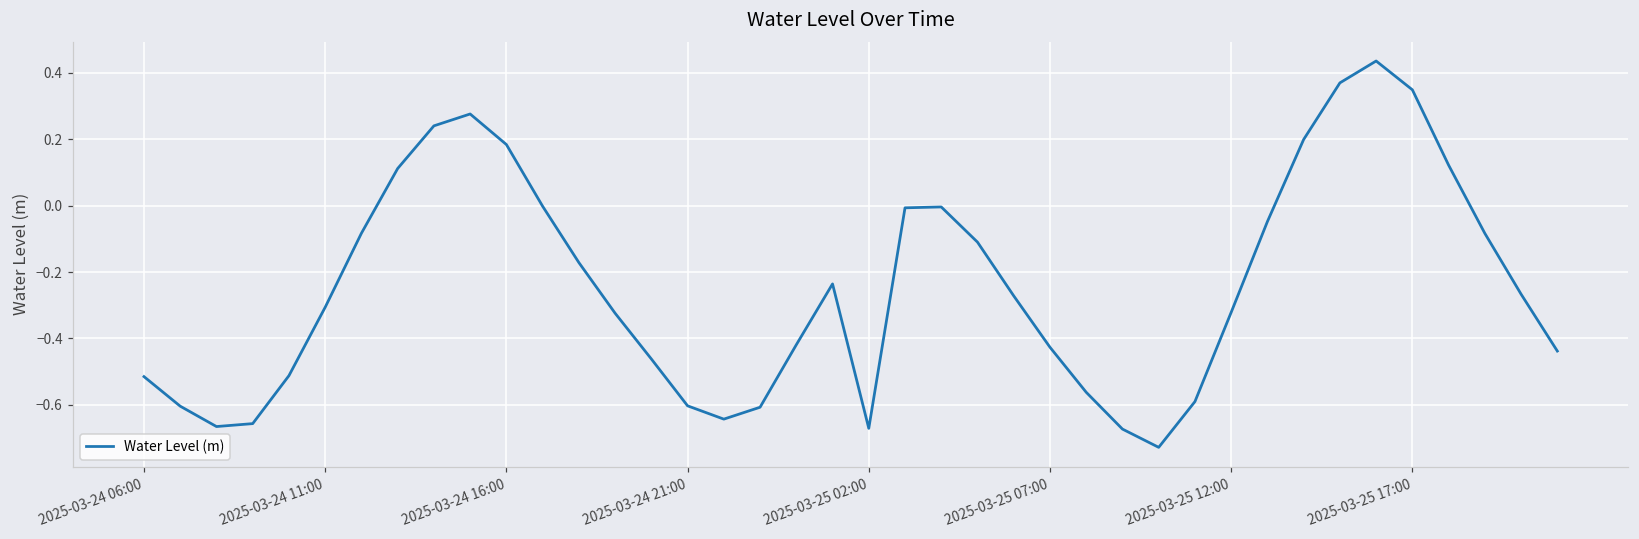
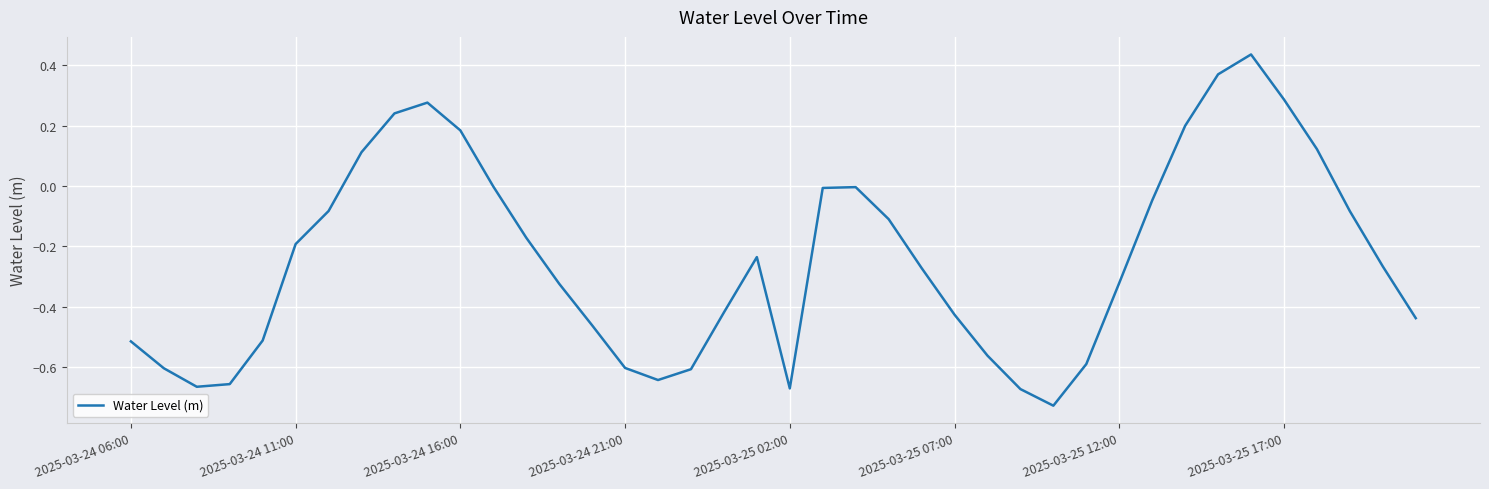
  {
    "2025-03-24 06:00": -0.51,
-   "2025-03-24 11:00": -0.31,
+   "2025-03-24 11:00": -0.19,
    "2025-03-24 16:00": 0.18,
    "2025-03-24 21:00": -0.60,
    "2025-03-25 02:00": -0.67,
    "2025-03-25 07:00": -0.43,
    "2025-03-25 12:00": -0.32,
-   "2025-03-25 17:00": 0.35
+   "2025-03-25 17:00": 0.29
  }
